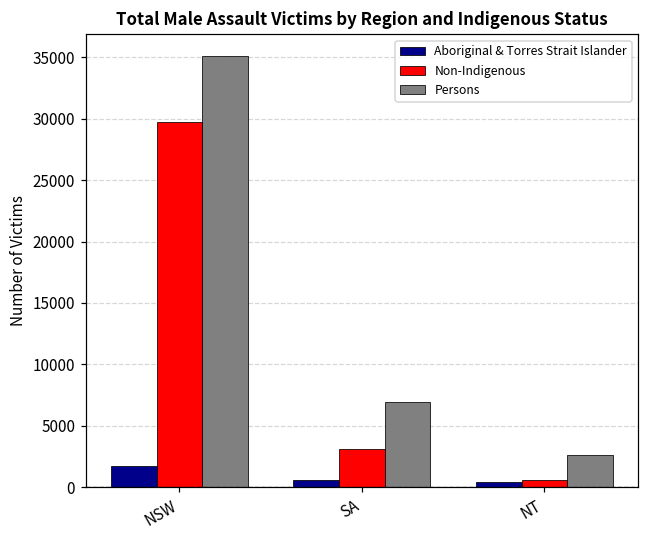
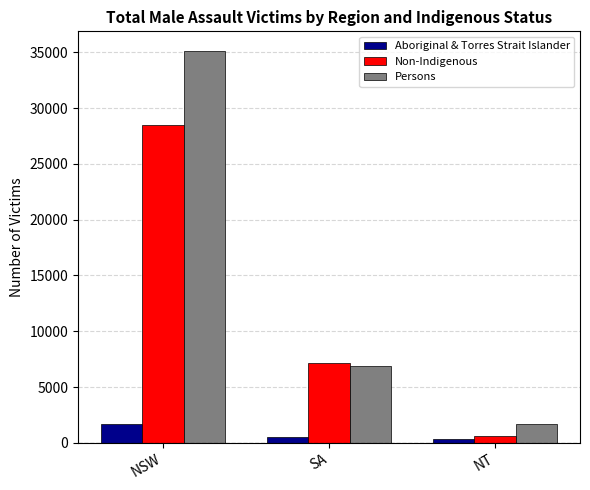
  {
    "Aboriginal & Torres Strait Islander": {
      "NSW": 1700,
      "SA": 500,
      "NT": 400
    },
    "Non-Indigenous": {
-     "NSW": 29800,
-     "SA": 3100,
+     "NSW": 28500,
+     "SA": 7100,
      "NT": 600
    },
    "Persons": {
      "NSW": 35100,
      "SA": 6900,
-     "NT": 2600
+     "NT": 1700
    }
  }
